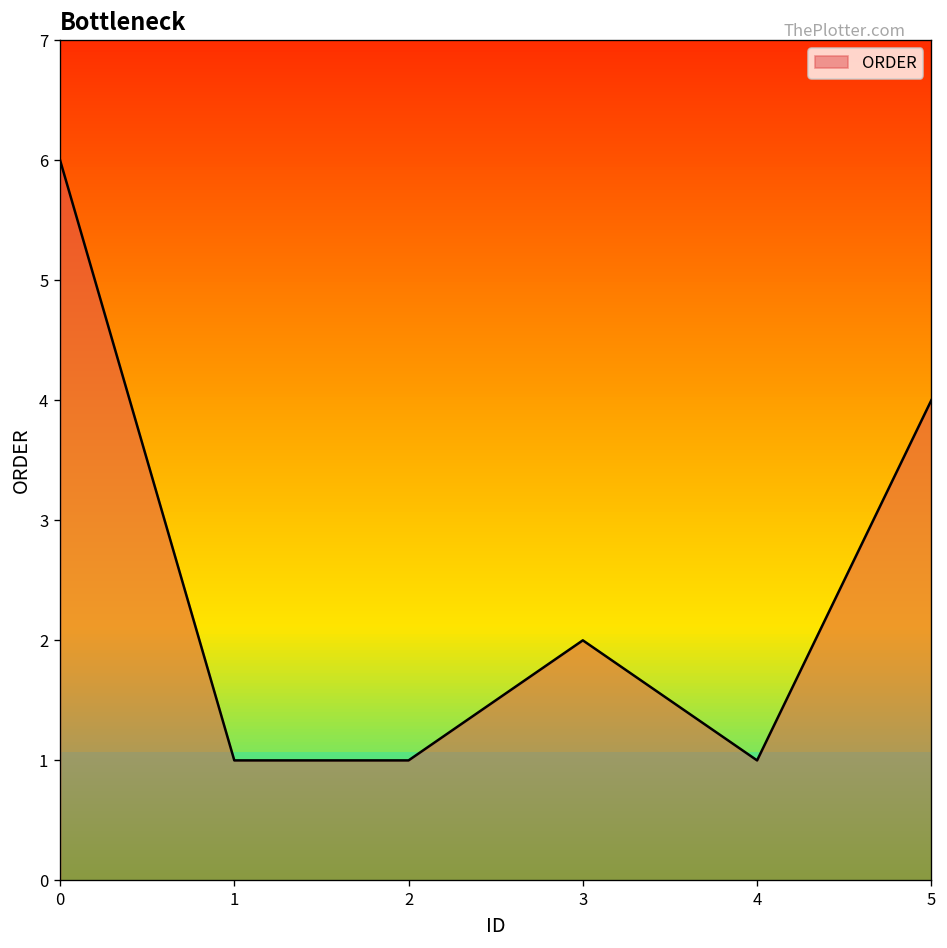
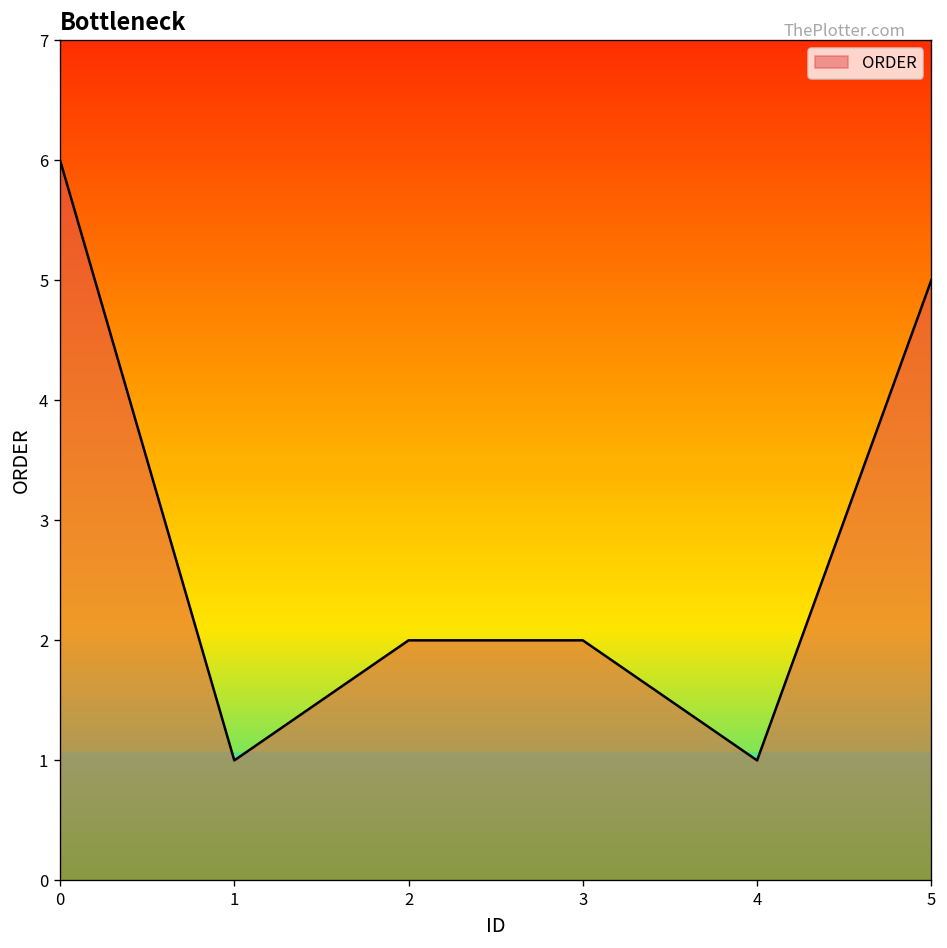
  {
    "0": 6,
    "1": 1,
-   "2": 1,
+   "2": 2,
    "3": 2,
    "4": 1,
-   "5": 4
+   "5": 5
  }
